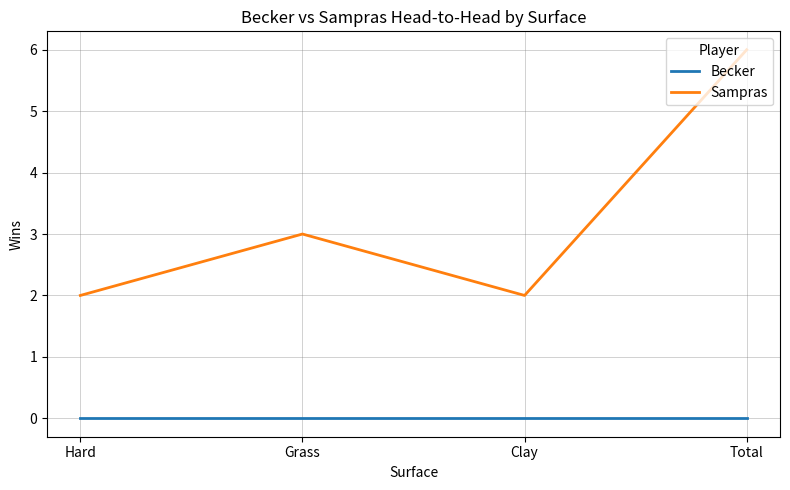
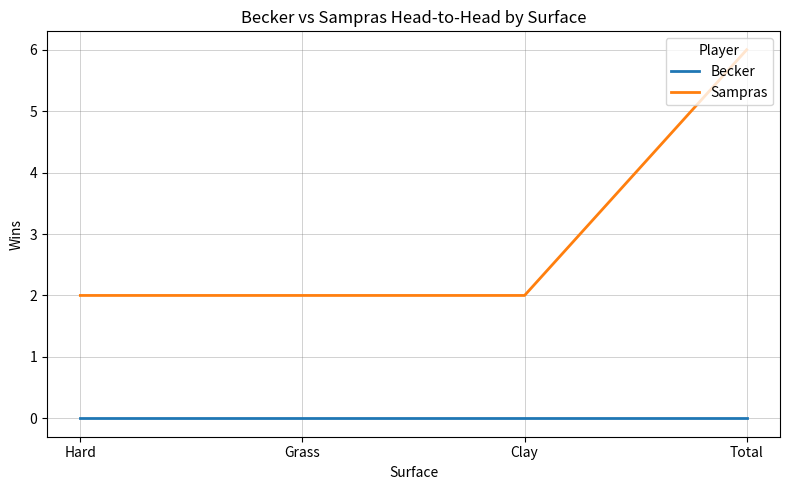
  {
    "Becker": {
      "Hard": 0,
      "Grass": 0,
      "Clay": 0,
      "Total": 0
    },
    "Sampras": {
      "Hard": 2,
-     "Grass": 3,
+     "Grass": 2,
      "Clay": 2
    }
  }
